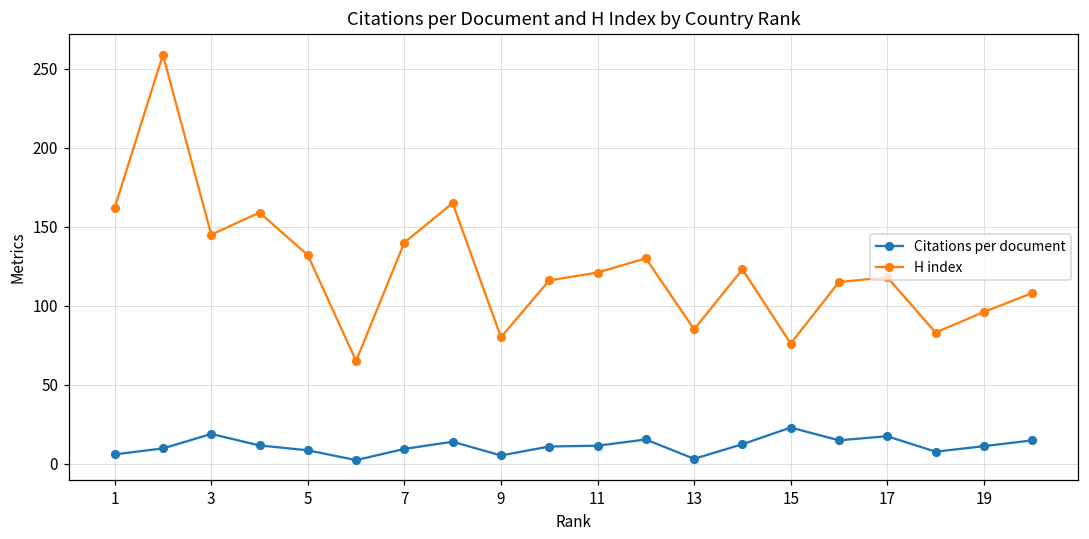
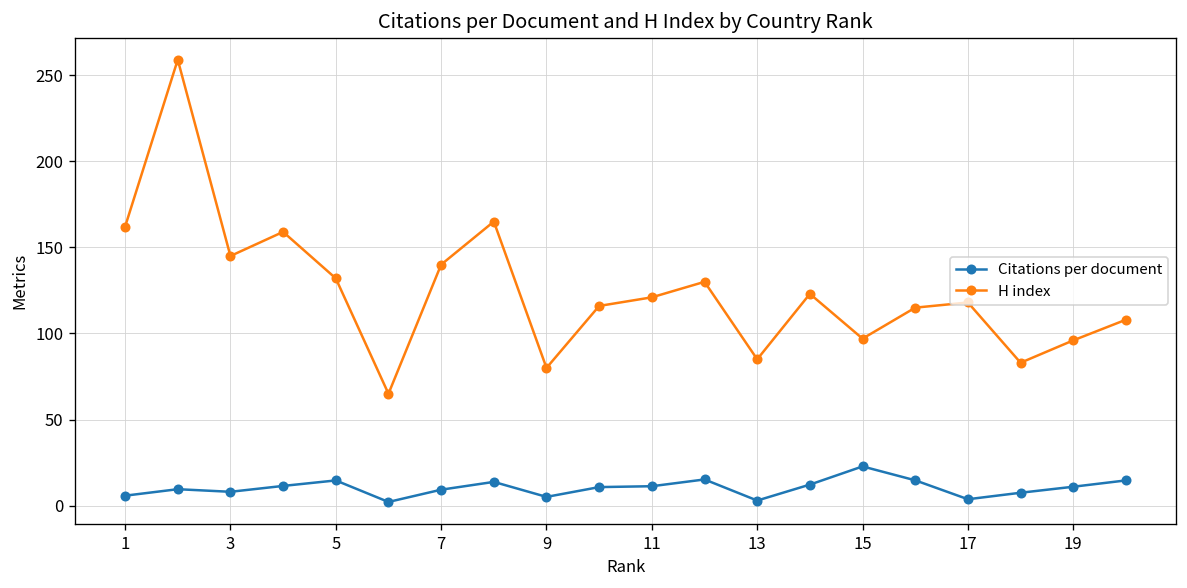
  {
    "Citations per document": {
      "1": 6,
-     "3": 19,
-     "5": 8,
+     "3": 8,
+     "5": 15,
      "7": 9,
      "9": 5,
      "11": 11,
      "13": 3,
      "15": 23,
-     "17": 17,
+     "17": 4,
      "19": 11
    },
    "H index": {
      "1": 162,
      "3": 145,
      "5": 132,
      "7": 140,
      "9": 80,
      "11": 121,
      "13": 85,
-     "15": 76,
+     "15": 97,
      "19": 96
    }
  }
